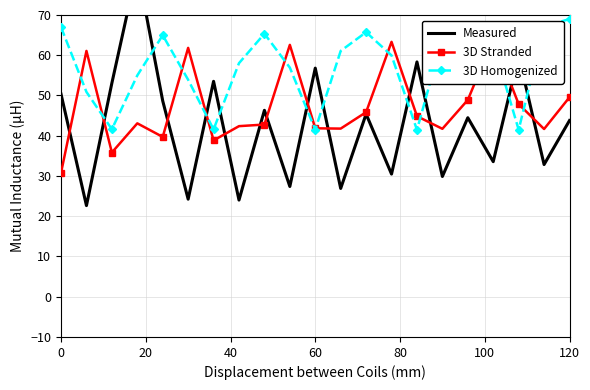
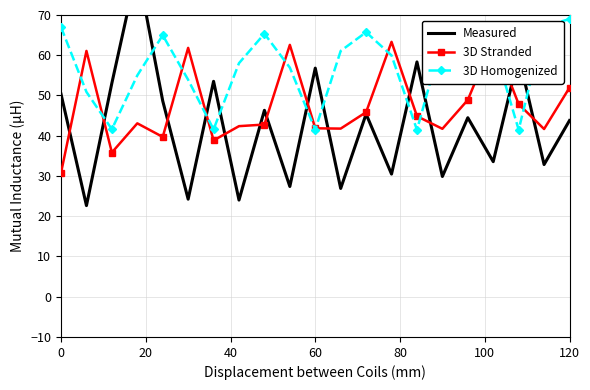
  {
    "Measured": {
      "0": 50,
      "60": 57,
      "120": 44
    },
    "3D Stranded": {
      "0": 31,
-     "120": 50
+     "120": 52
    },
    "3D Homogenized": {
      "0": 67,
      "120": 69
    }
  }
